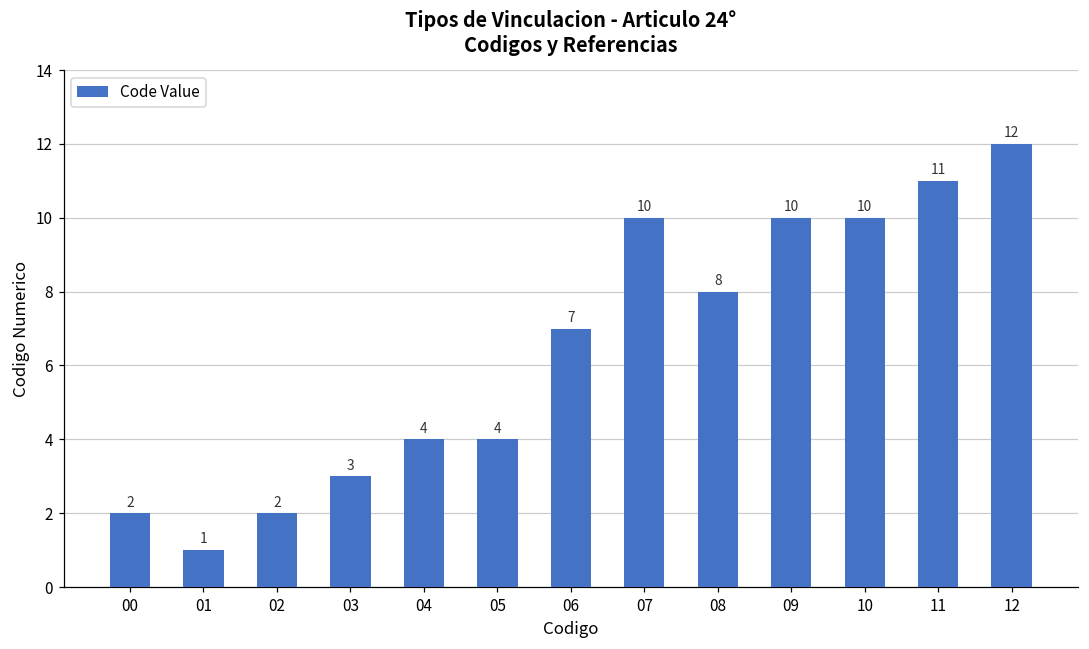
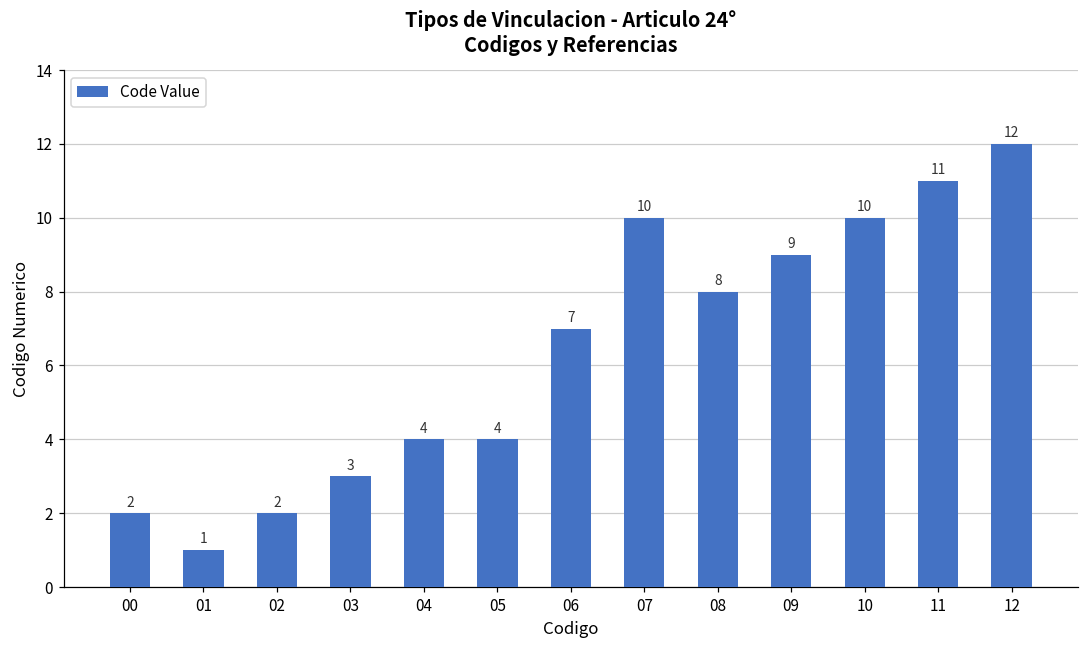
  {
    "00": 2,
    "01": 1,
    "02": 2,
    "03": 3,
    "04": 4,
    "05": 4,
    "06": 7,
    "07": 10,
    "08": 8,
-   "09": 10,
+   "09": 9,
    "10": 10,
    "11": 11,
    "12": 12
  }
